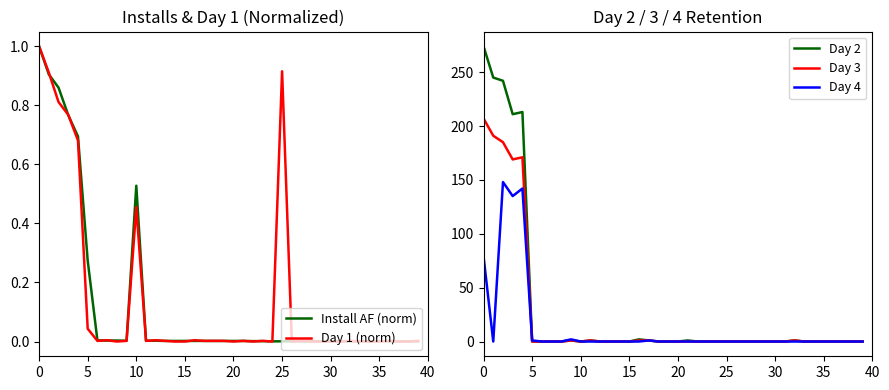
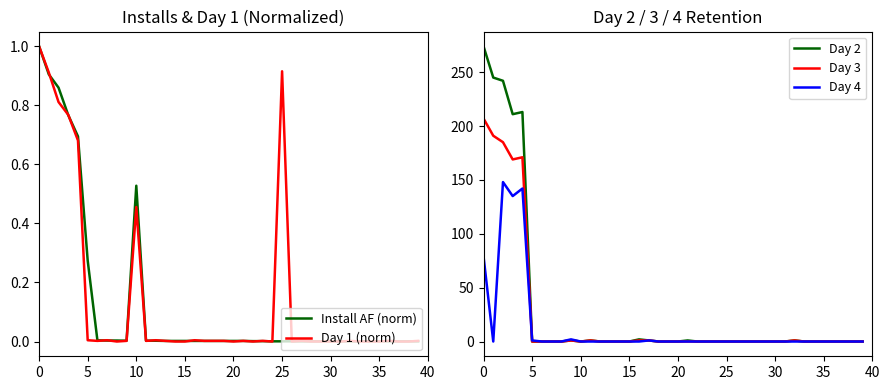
  {
    "Installs & Day 1 (Normalized)": {
      "Install AF (norm)": {
        "5": 0.27,
        "10": 0.53
      },
      "Day 1 (norm)": {
-       "5": 0.04,
+       "5": 0.00,
        "10": 0.46,
        "25": 0.92
      }
    },
    "Day 2 / 3 / 4 Retention": {
      "Day 2": {
        "0": 274
      },
      "Day 3": {
        "0": 207
      },
      "Day 4": {
        "0": 79
      }
    }
  }
